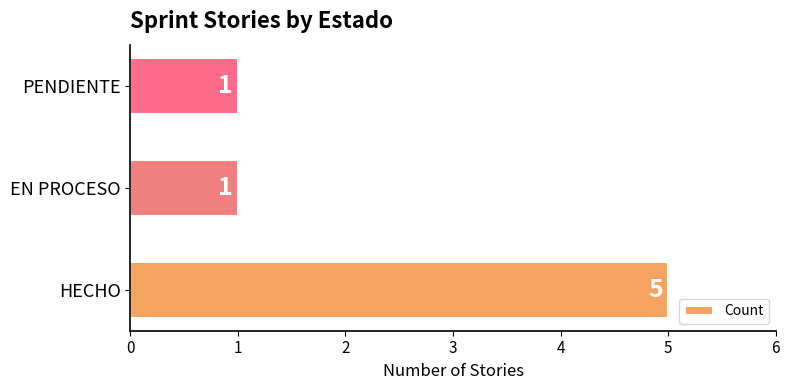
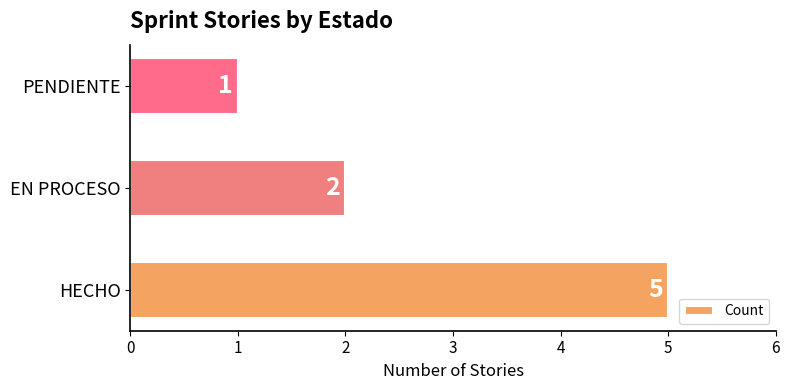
  {
    "PENDIENTE": 1,
-   "EN PROCESO": 1,
+   "EN PROCESO": 2,
    "HECHO": 5
  }
